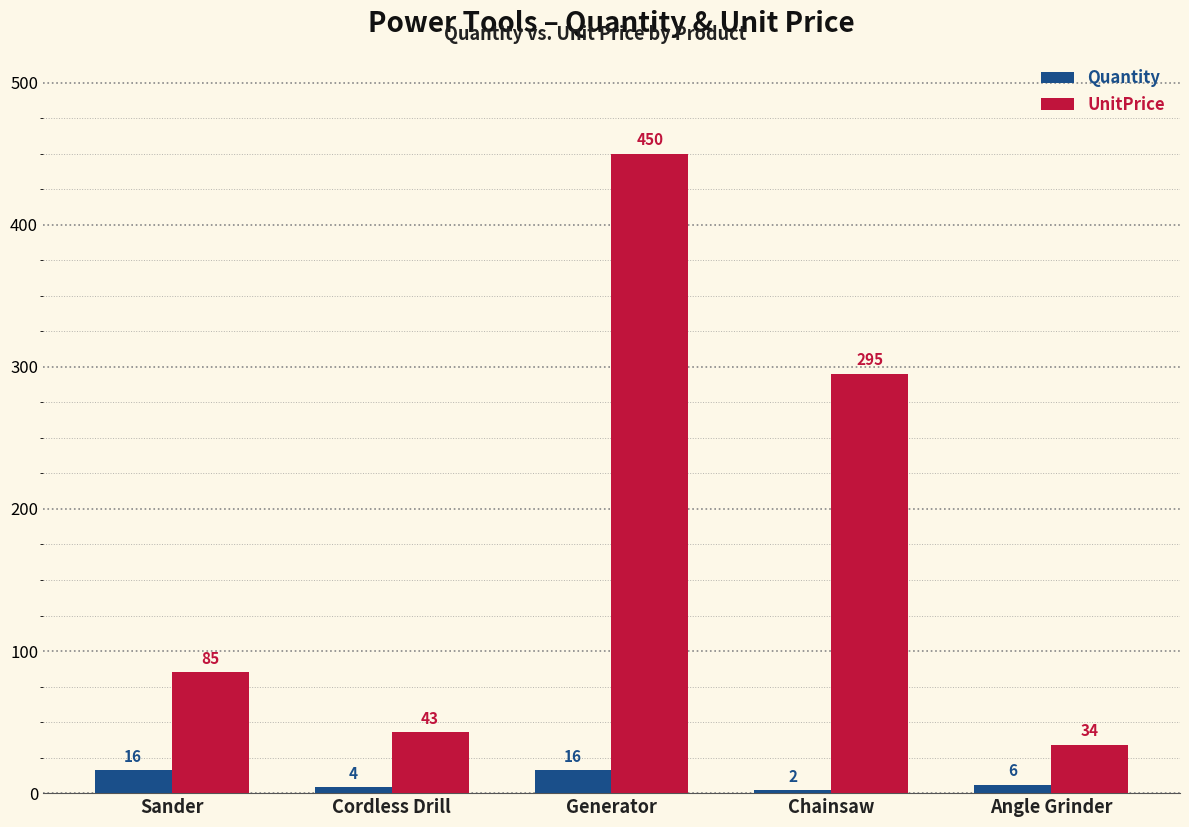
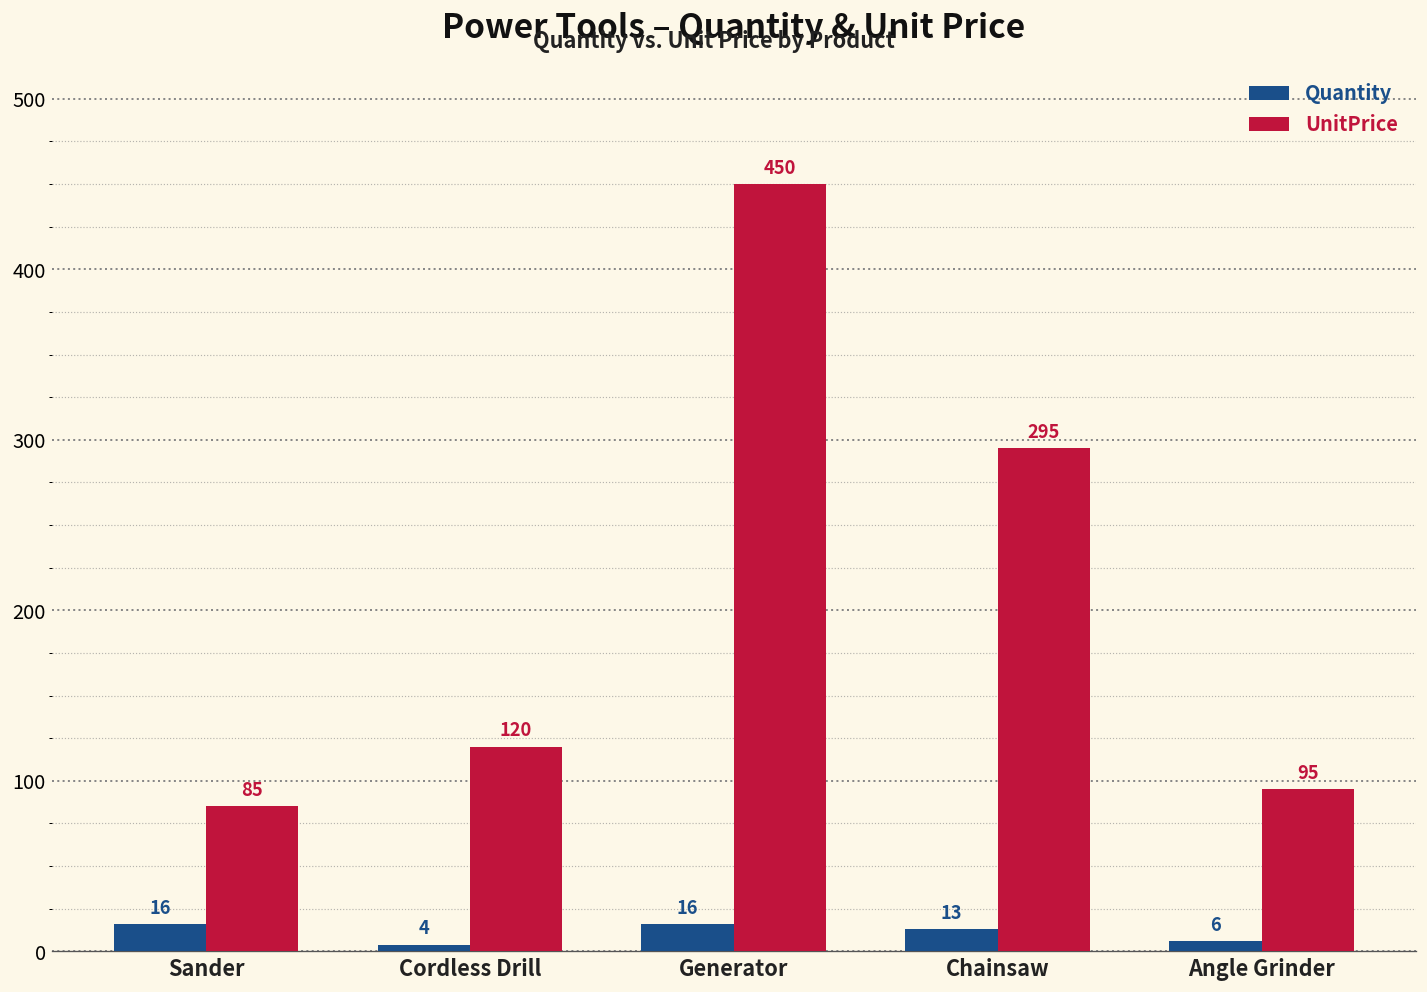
  {
    "Quantity": {
      "Sander": 16,
      "Cordless Drill": 4,
      "Generator": 16,
-     "Chainsaw": 2,
+     "Chainsaw": 13,
      "Angle Grinder": 6
    },
    "UnitPrice": {
      "Sander": 85,
-     "Cordless Drill": 43,
+     "Cordless Drill": 120,
      "Generator": 450,
      "Chainsaw": 295,
-     "Angle Grinder": 34
+     "Angle Grinder": 95
    }
  }
